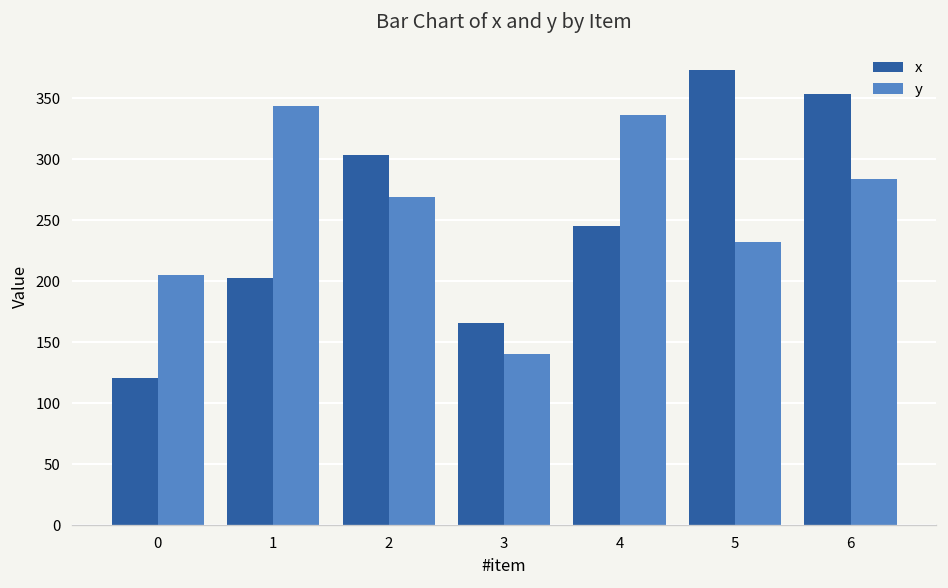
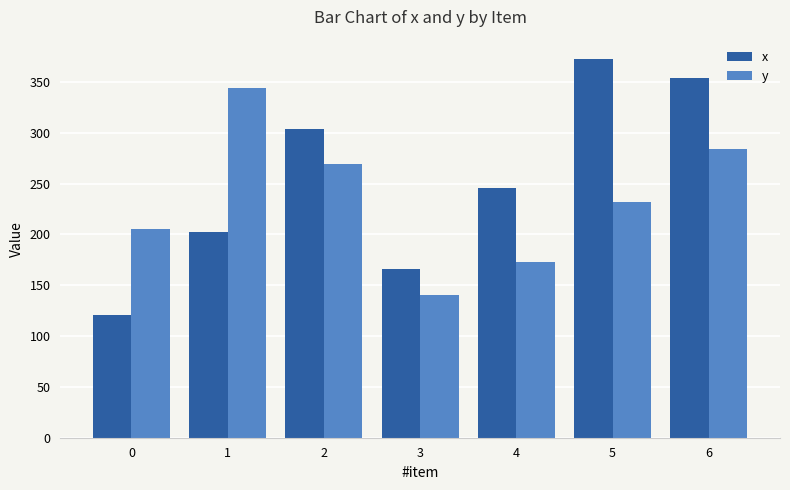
  {
    "x": {
      "0": 121,
      "1": 202,
      "2": 304,
      "3": 166,
      "4": 245,
      "5": 373,
      "6": 354
    },
    "y": {
      "0": 205,
      "1": 344,
      "2": 269,
      "3": 140,
-     "4": 336,
+     "4": 173,
      "5": 232,
      "6": 284
    }
  }
